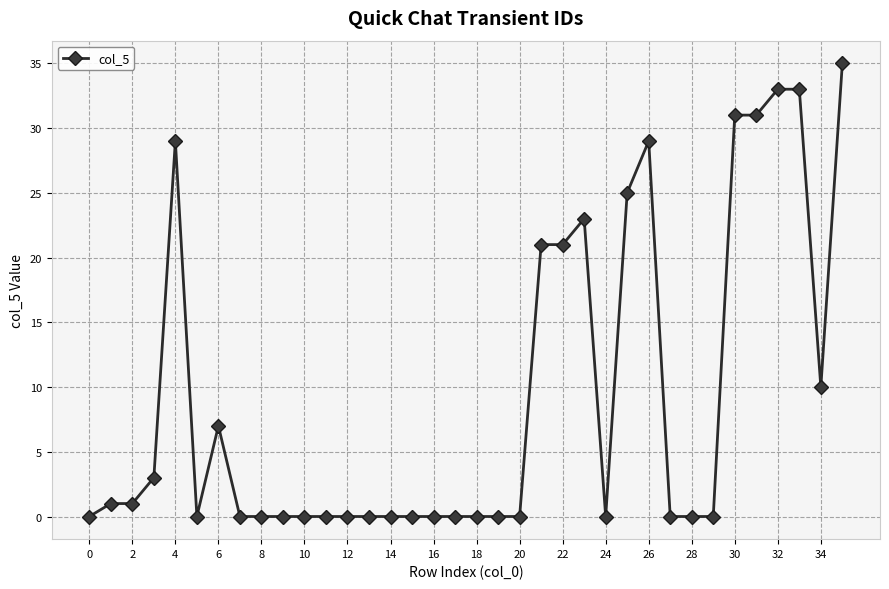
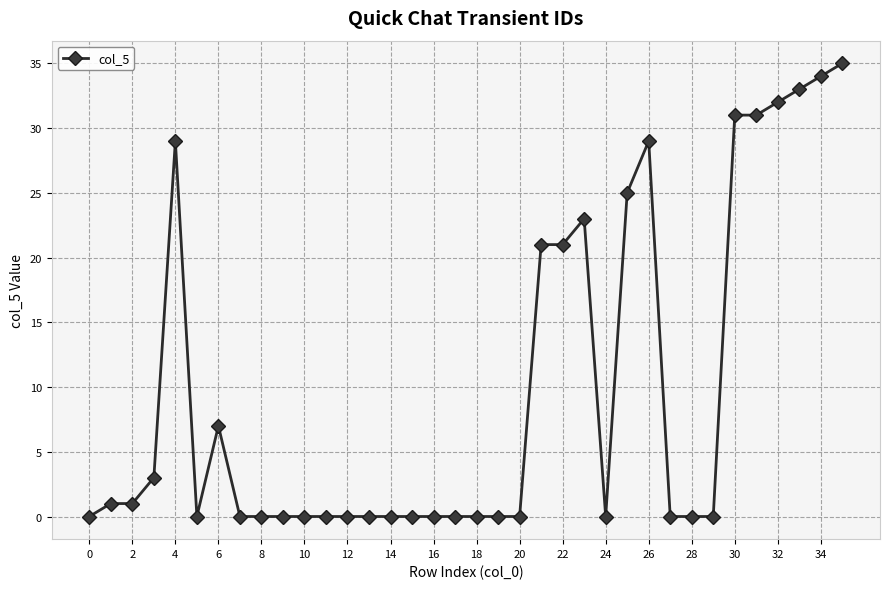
  {
    "0": 0,
    "2": 1,
    "4": 29,
    "6": 7,
    "8": 0,
    "10": 0,
    "12": 0,
    "14": 0,
    "16": 0,
    "18": 0,
    "20": 0,
    "22": 21,
    "24": 0,
    "26": 29,
    "28": 0,
    "30": 31,
-   "32": 33,
-   "34": 10
+   "32": 32,
+   "34": 34
  }
